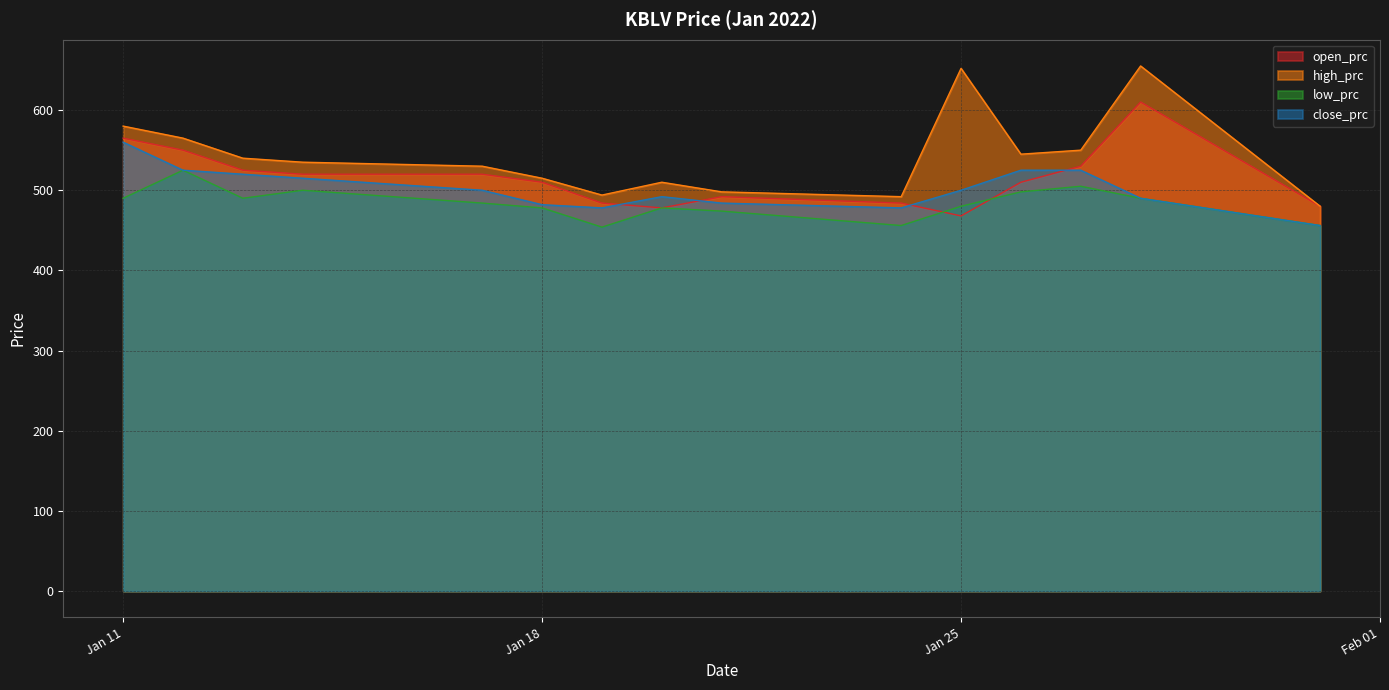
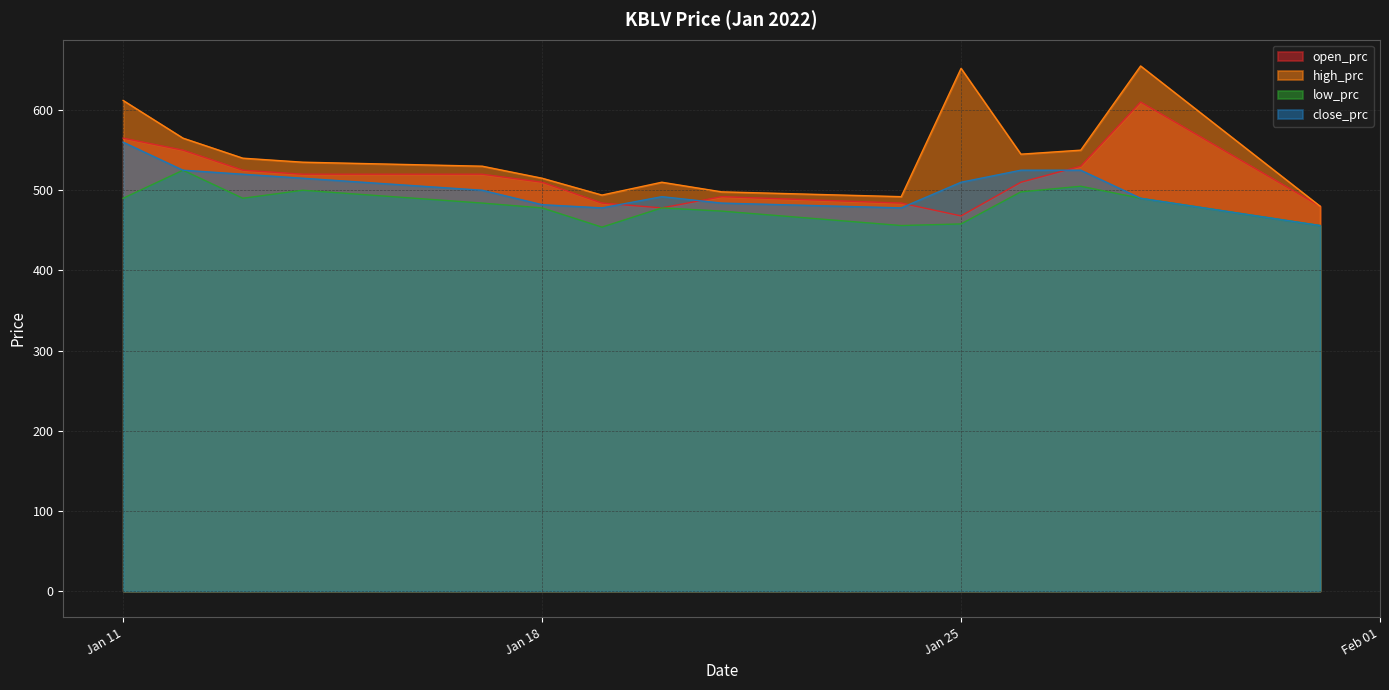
  {
    "open_prc": {
      "Jan 11": 570,
      "Jan 18": 510,
      "Jan 25": 470
    },
    "high_prc": {
-     "Jan 11": 580,
+     "Jan 11": 610,
      "Jan 18": 520,
      "Jan 25": 650
    },
    "low_prc": {
      "Jan 11": 490,
      "Jan 18": 480,
-     "Jan 25": 480
+     "Jan 25": 460
    },
    "close_prc": {
      "Jan 11": 560,
      "Jan 18": 480,
-     "Jan 25": 500
+     "Jan 25": 510
    }
  }
